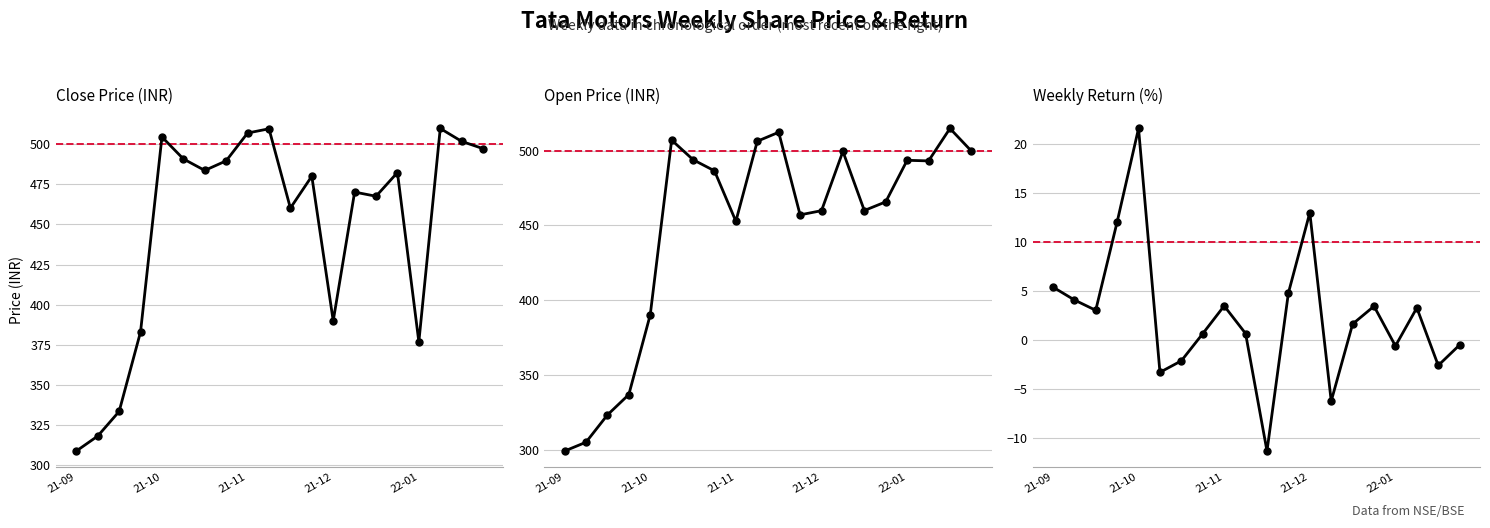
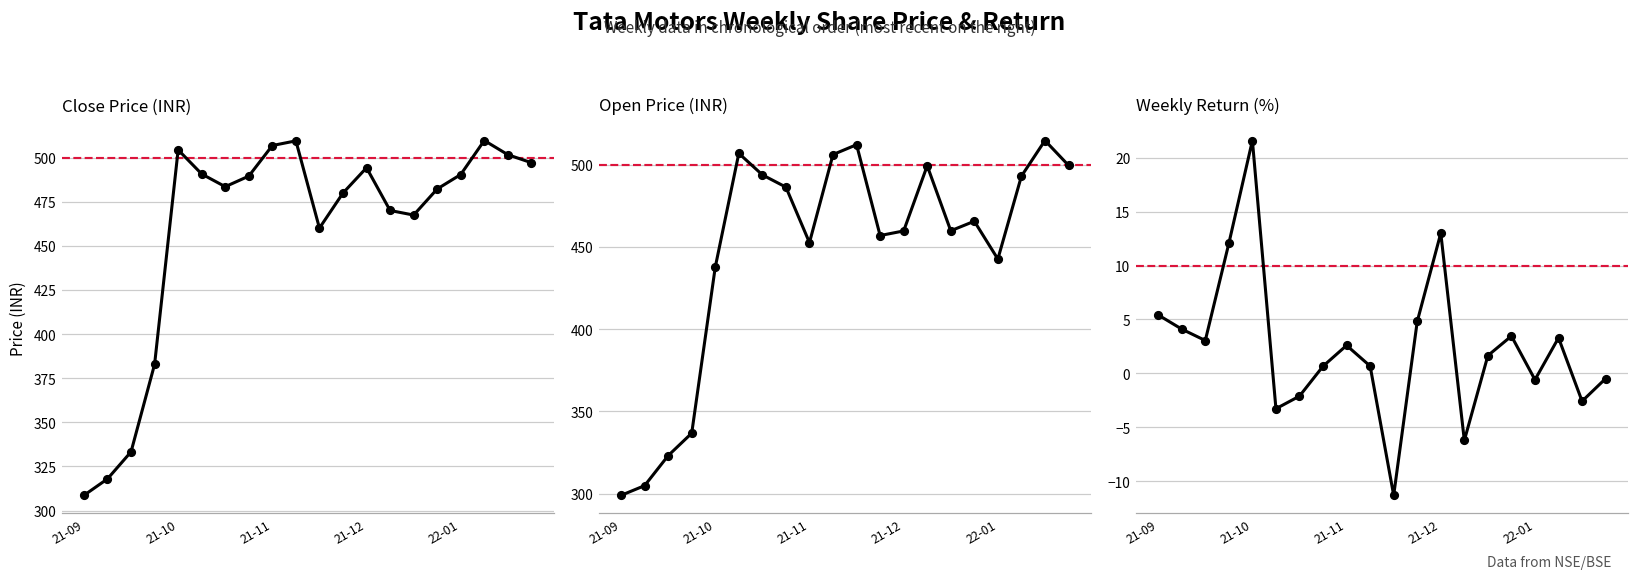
  {
    "Close Price (INR)": {
      "21-09": 309,
      "21-10": 505,
      "21-11": 507,
-     "21-12": 390,
-     "22-01": 377
+     "21-12": 494,
+     "22-01": 491
    },
    "Open Price (INR)": {
      "21-09": 299,
-     "21-10": 390,
+     "21-10": 438,
      "21-11": 453,
      "21-12": 460,
-     "22-01": 494
+     "22-01": 443
    },
    "Weekly Return (%)": {
      "21-09": 5,
      "21-10": 22,
-     "21-11": 3.5,
+     "21-11": 2.6,
      "21-12": 13,
      "22-01": -1
    }
  }
